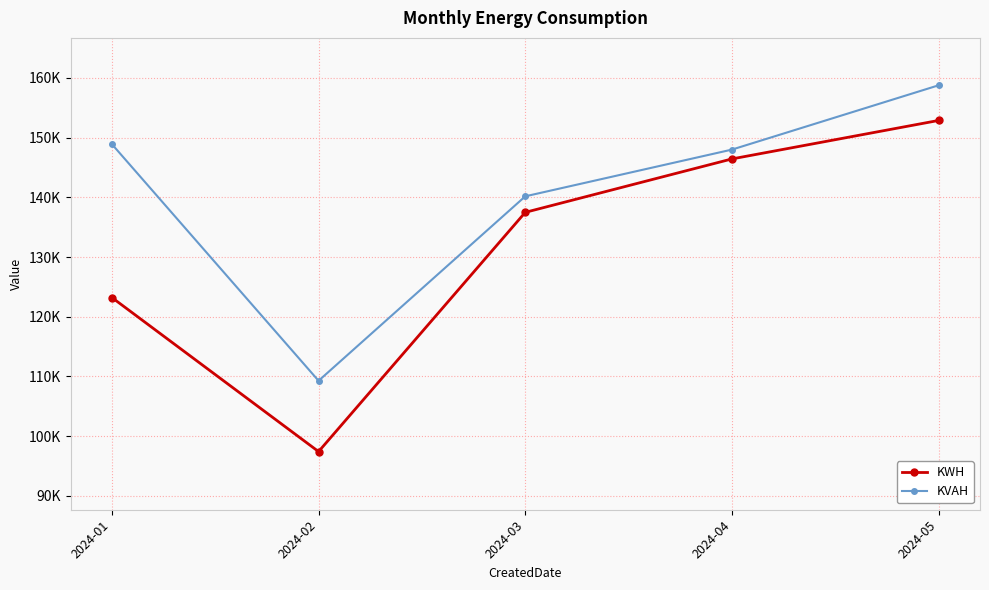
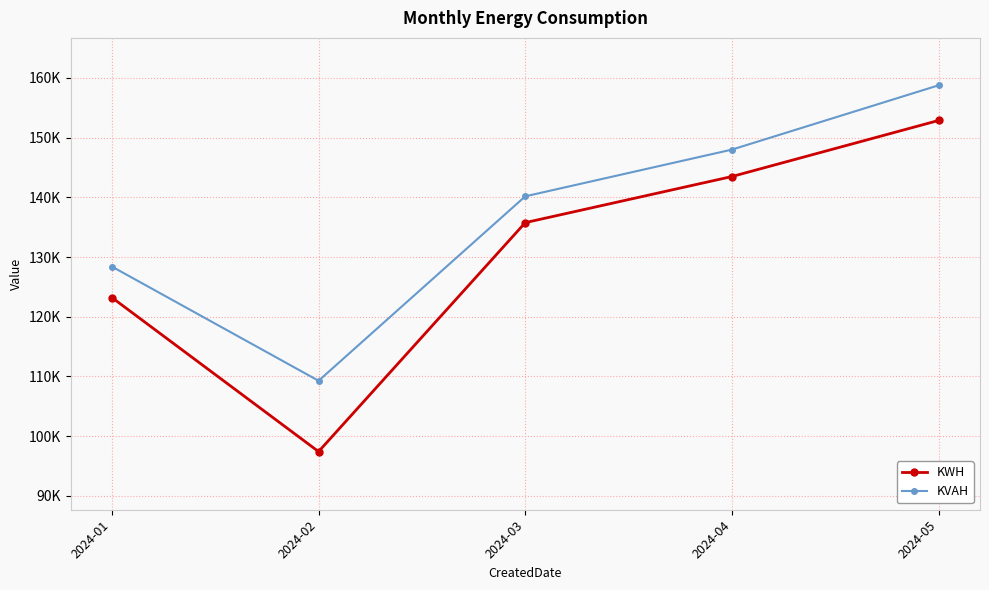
  {
    "KWH": {
      "2024-01": 123000,
      "2024-02": 97000,
-     "2024-03": 137000,
-     "2024-04": 146000,
+     "2024-03": 136000,
+     "2024-04": 143000,
      "2024-05": 153000
    },
    "KVAH": {
-     "2024-01": 149000,
+     "2024-01": 128000,
      "2024-02": 109000,
      "2024-03": 140000,
      "2024-04": 148000,
      "2024-05": 159000
    }
  }
